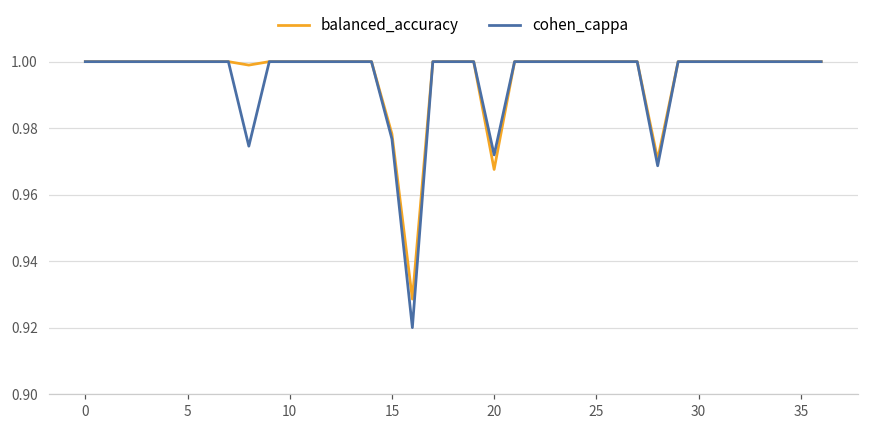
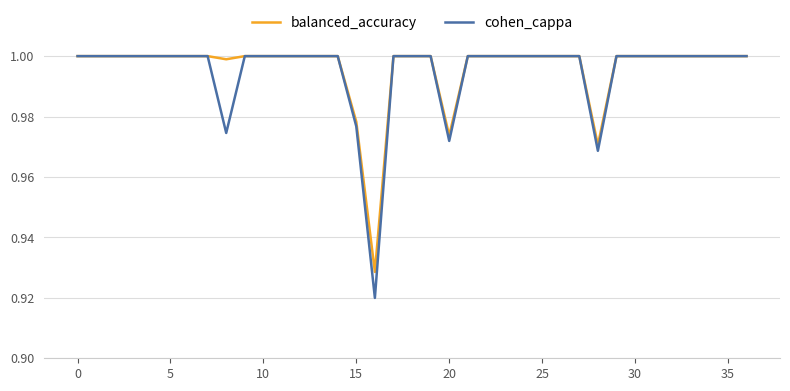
  {
    "balanced_accuracy": {
      "15": 0.978,
-     "20": 0.968
+     "20": 0.974
    },
    "cohen_cappa": {
      "15": 0.977,
      "20": 0.972
    }
  }
